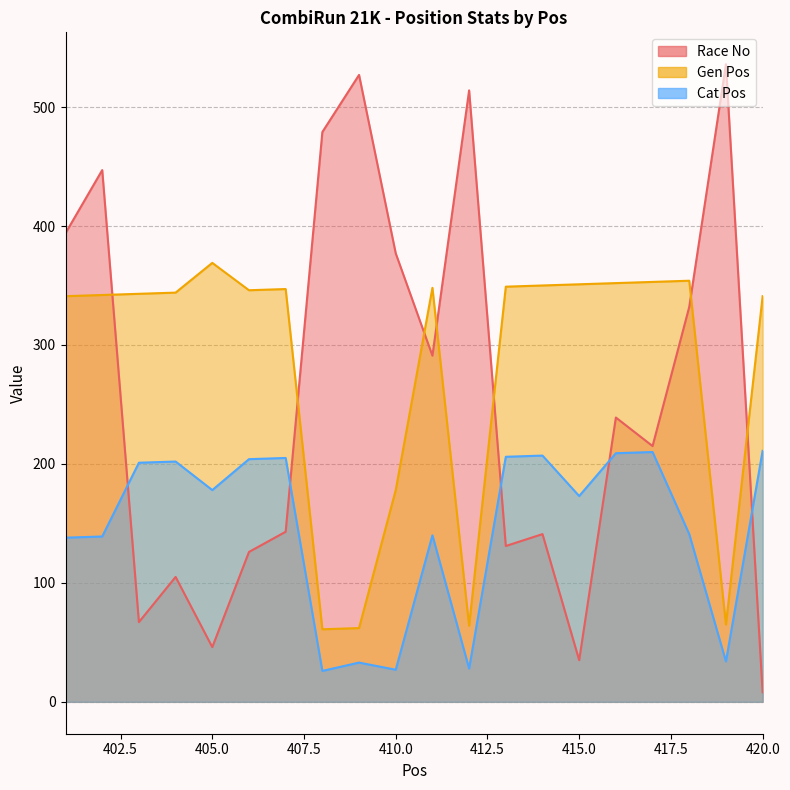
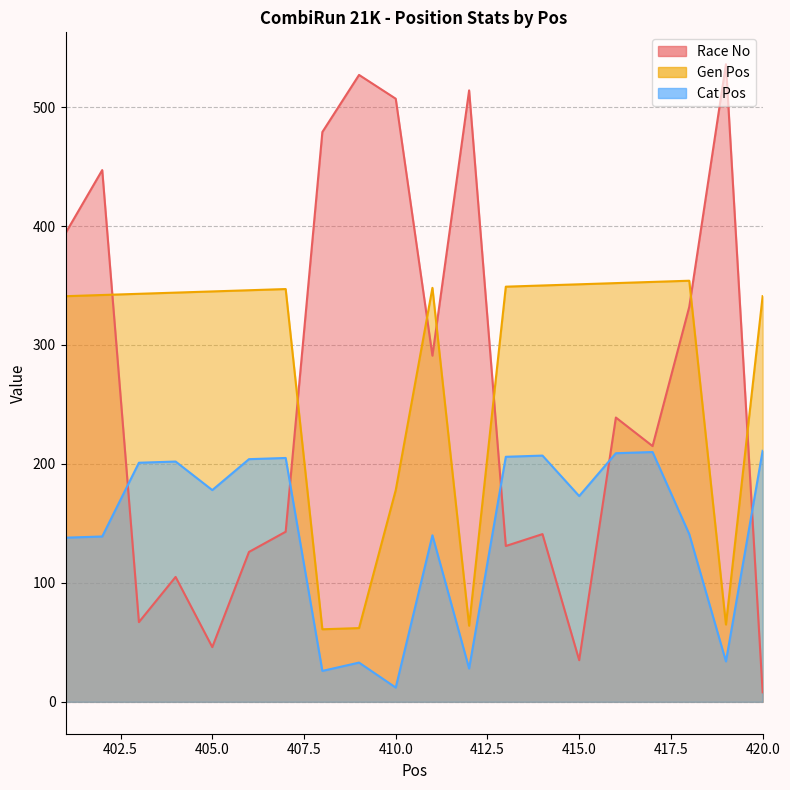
  {
    "Race No": {
      "405.0": 46,
-     "410.0": 377,
+     "410.0": 507,
      "415.0": 35,
      "420.0": 8
    },
    "Gen Pos": {
-     "405.0": 369,
+     "405.0": 345,
      "410.0": 178,
      "415.0": 351,
      "420.0": 341
    },
    "Cat Pos": {
      "405.0": 178,
-     "410.0": 27,
+     "410.0": 12,
      "415.0": 173,
      "420.0": 211
    }
  }
